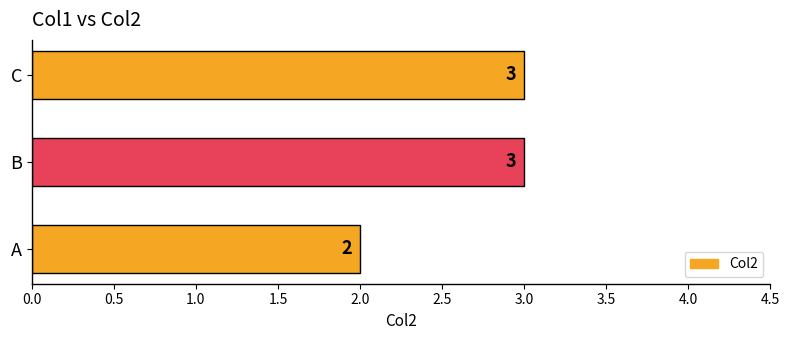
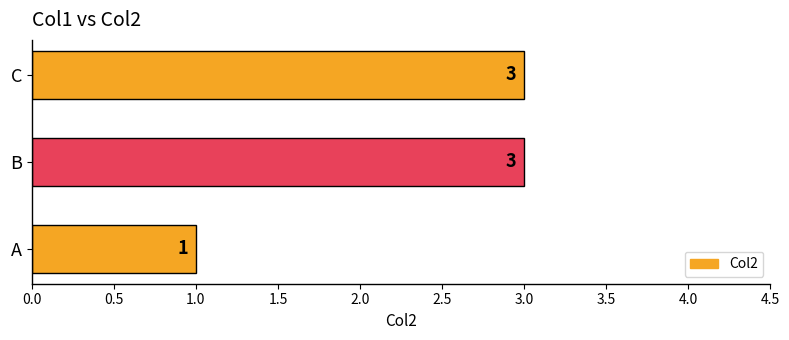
  {
    "C": 3,
    "B": 3,
-   "A": 2
+   "A": 1
  }
